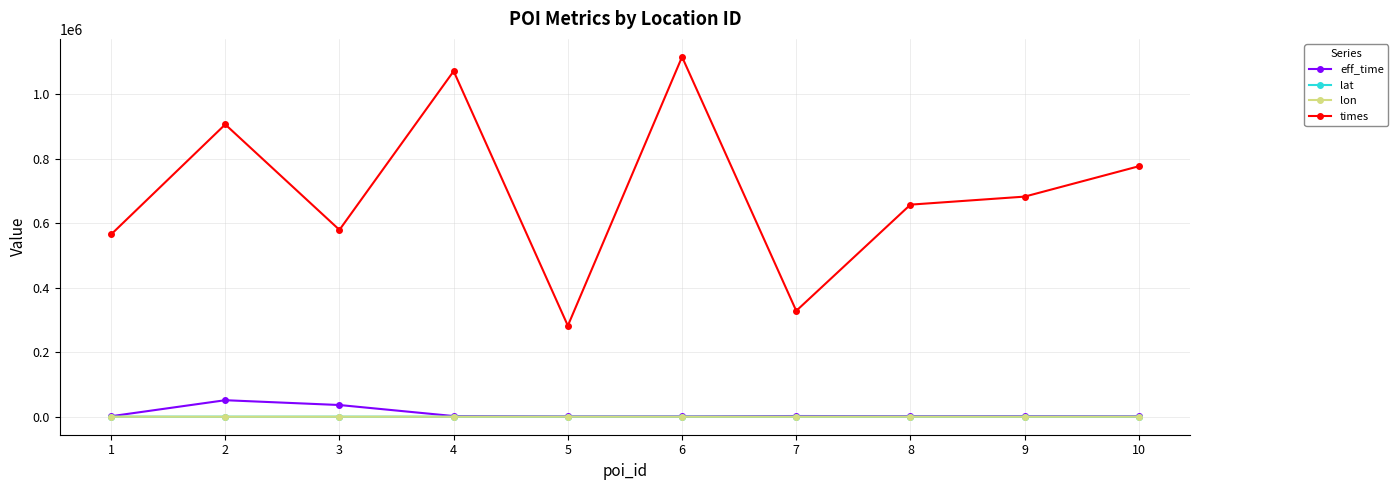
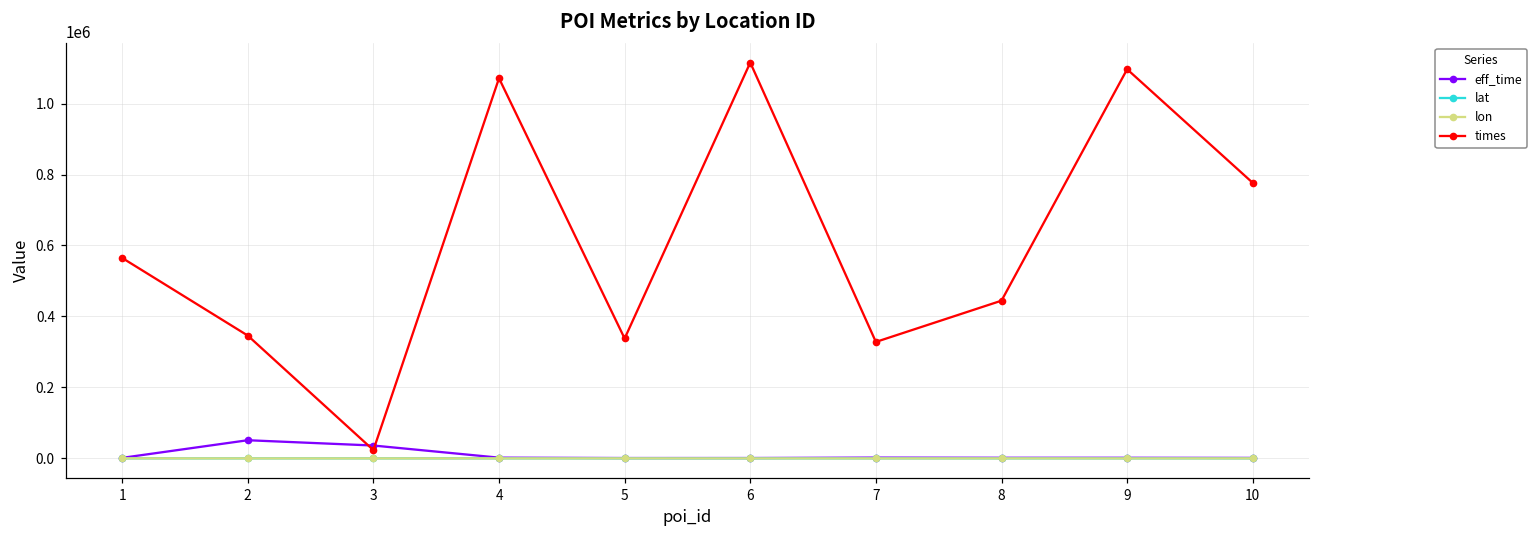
  {
    "eff_time": {
      "2": 50000,
      "3": 40000
    },
    "lon": {
      "2": 0,
      "3": 0
    },
    "times": {
      "1": 560000,
-     "2": 910000,
-     "3": 580000,
+     "2": 350000,
+     "3": 20000,
      "4": 1070000,
-     "5": 280000,
+     "5": 340000,
      "6": 1120000,
      "7": 330000,
-     "8": 660000,
-     "9": 680000,
+     "8": 440000,
+     "9": 1100000,
      "10": 780000
    }
  }
